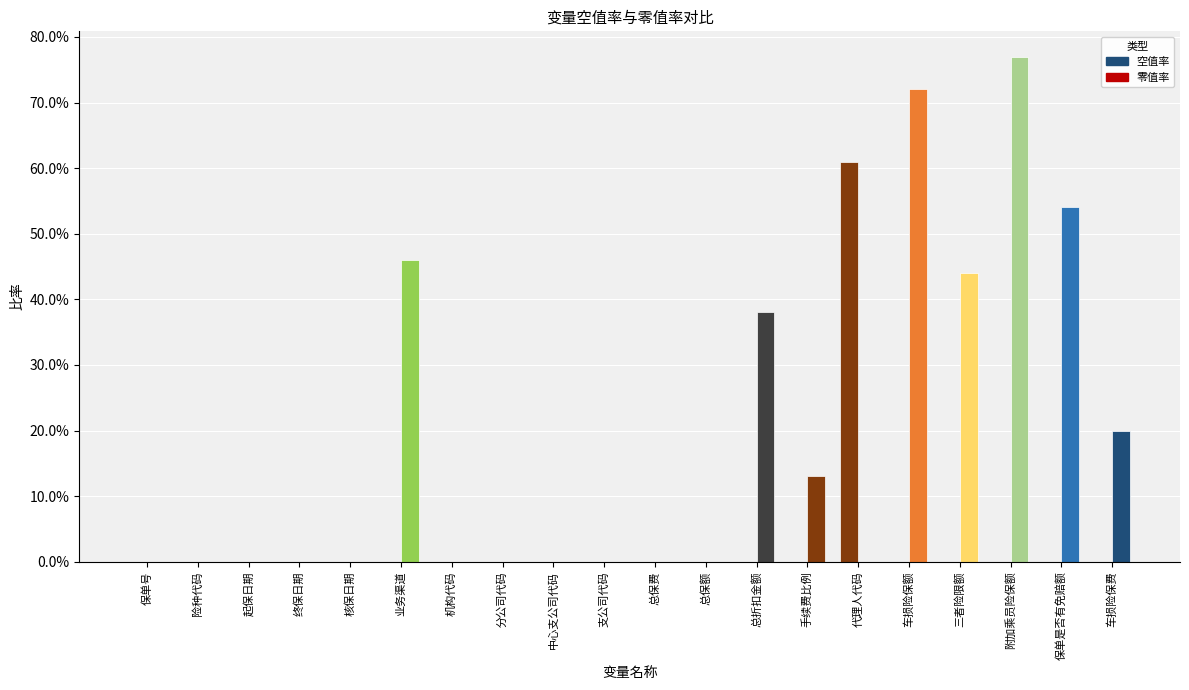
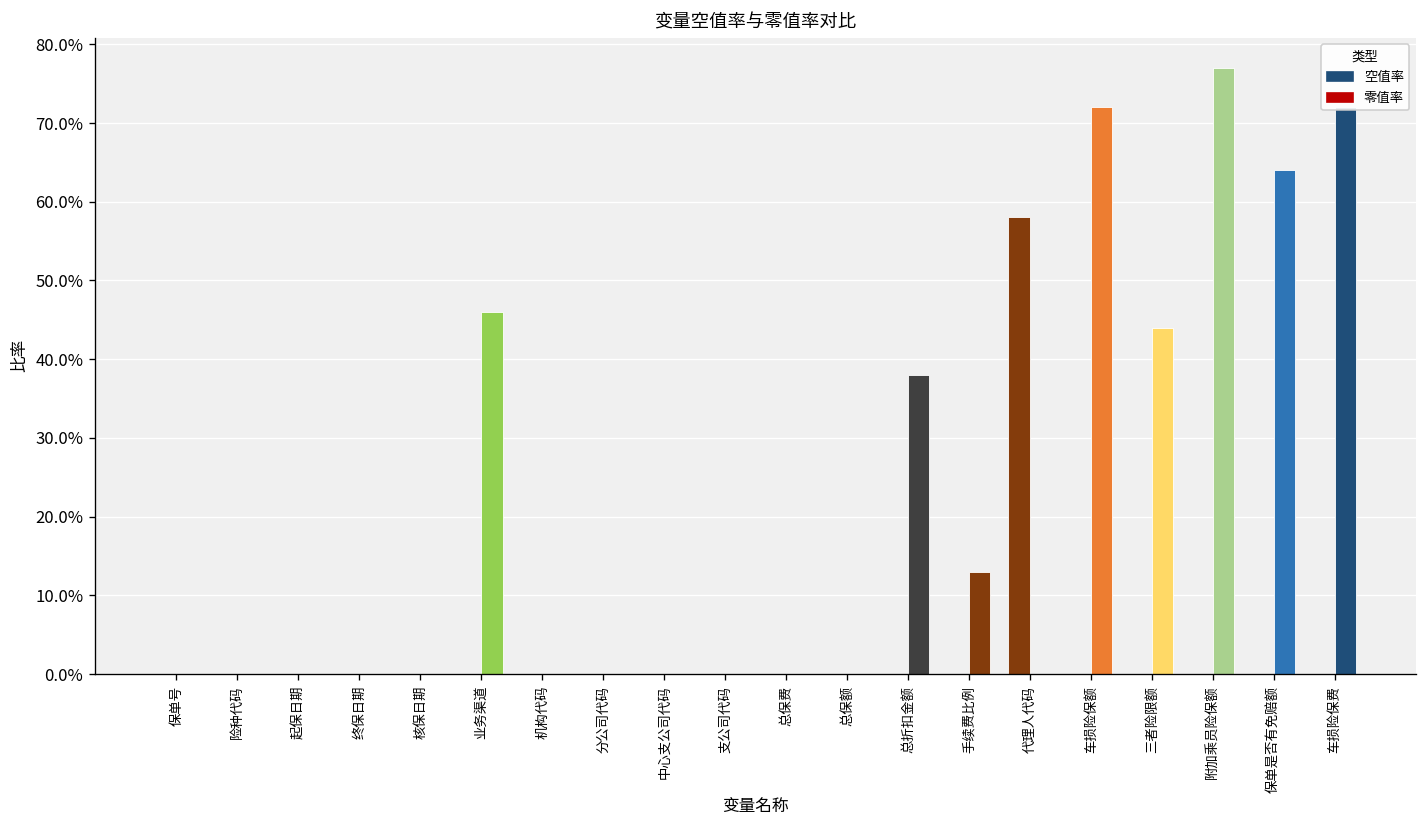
  {
    "空值率": {
      "保单号": "0%",
      "险种代码": "0%",
      "起保日期": "0%",
      "终保日期": "0%",
      "核保日期": "0%",
      "业务渠道": "0%",
      "机构代码": "0%",
      "分公司代码": "0%",
      "中心支公司代码": "0%",
      "支公司代码": "0%",
      "总保费": "0%",
      "总保额": "0%",
      "总折扣金额": "0%",
      "手续费比例": "0%",
-     "代理人代码": "61%",
+     "代理人代码": "58%",
      "车损险保额": "0%",
      "三者险限额": "0%",
      "附加乘员险保额": "0%",
      "保单是否有免赔额": "0%",
      "车损险保费": "0%"
    },
    "零值率": {
      "保单号": "0%",
      "险种代码": "0%",
      "起保日期": "0%",
      "终保日期": "0%",
      "核保日期": "0%",
      "业务渠道": "46%",
      "机构代码": "0%",
      "分公司代码": "0%",
      "中心支公司代码": "0%",
      "支公司代码": "0%",
      "总保费": "0%",
      "总保额": "0%",
      "总折扣金额": "38%",
      "手续费比例": "13%",
      "代理人代码": "0%",
      "车损险保额": "72%",
      "三者险限额": "44%",
      "附加乘员险保额": "77%",
-     "保单是否有免赔额": "54%",
-     "车损险保费": "20%"
+     "保单是否有免赔额": "64%",
+     "车损险保费": "72%"
    }
  }
